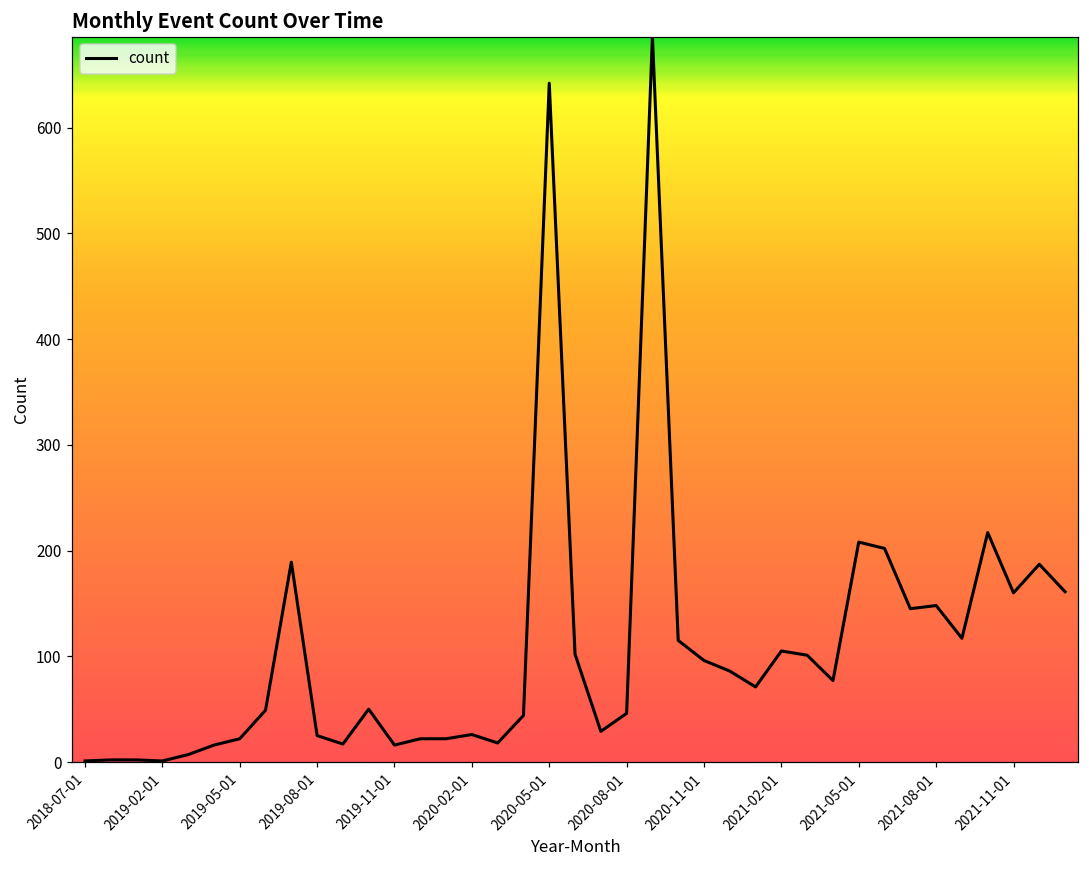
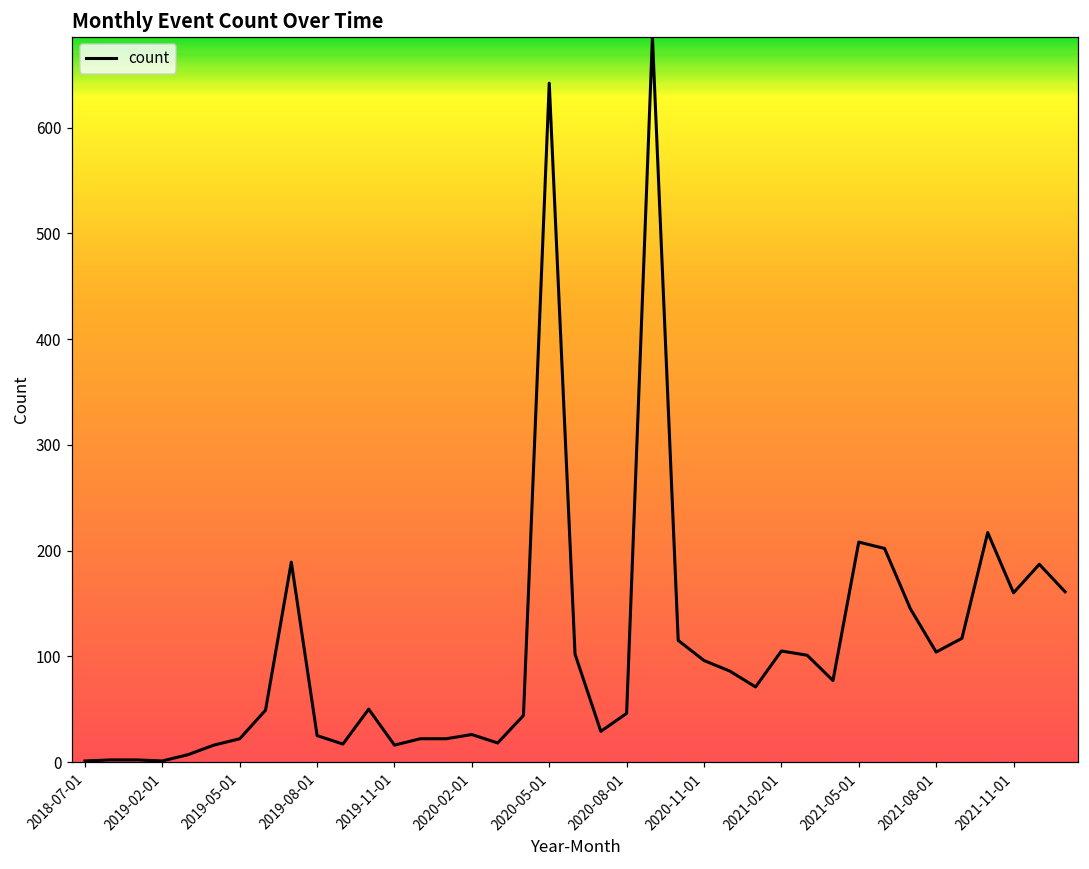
  {
    "2018-07-01": 0,
    "2019-02-01": 0,
    "2019-05-01": 20,
    "2019-08-01": 30,
    "2019-11-01": 20,
    "2020-02-01": 30,
    "2020-05-01": 640,
    "2020-08-01": 50,
    "2020-11-01": 100,
    "2021-02-01": 110,
    "2021-05-01": 210,
-   "2021-08-01": 150,
+   "2021-08-01": 100,
    "2021-11-01": 160
  }
